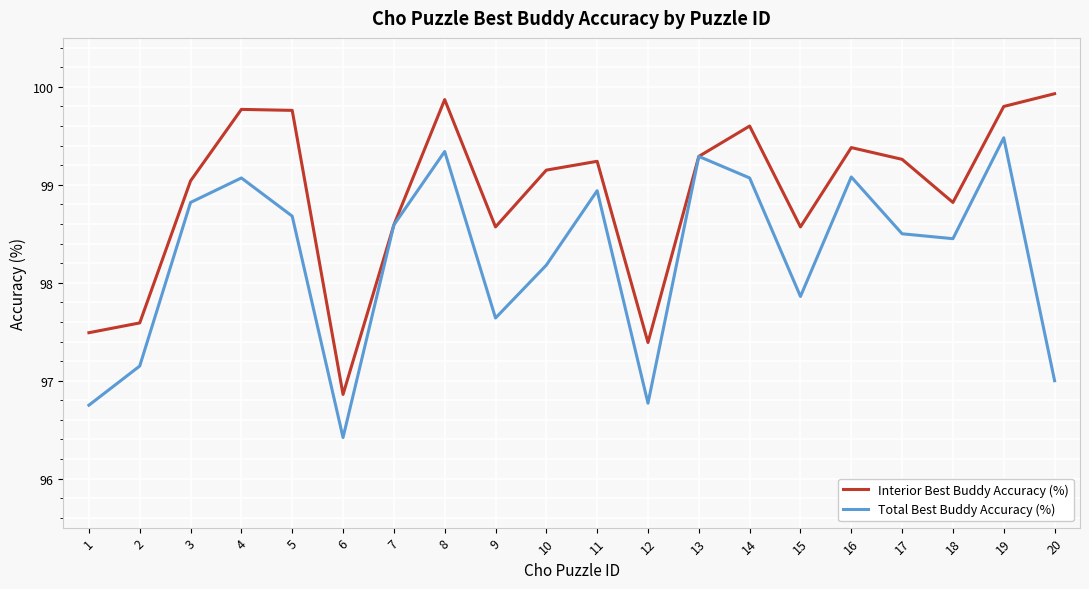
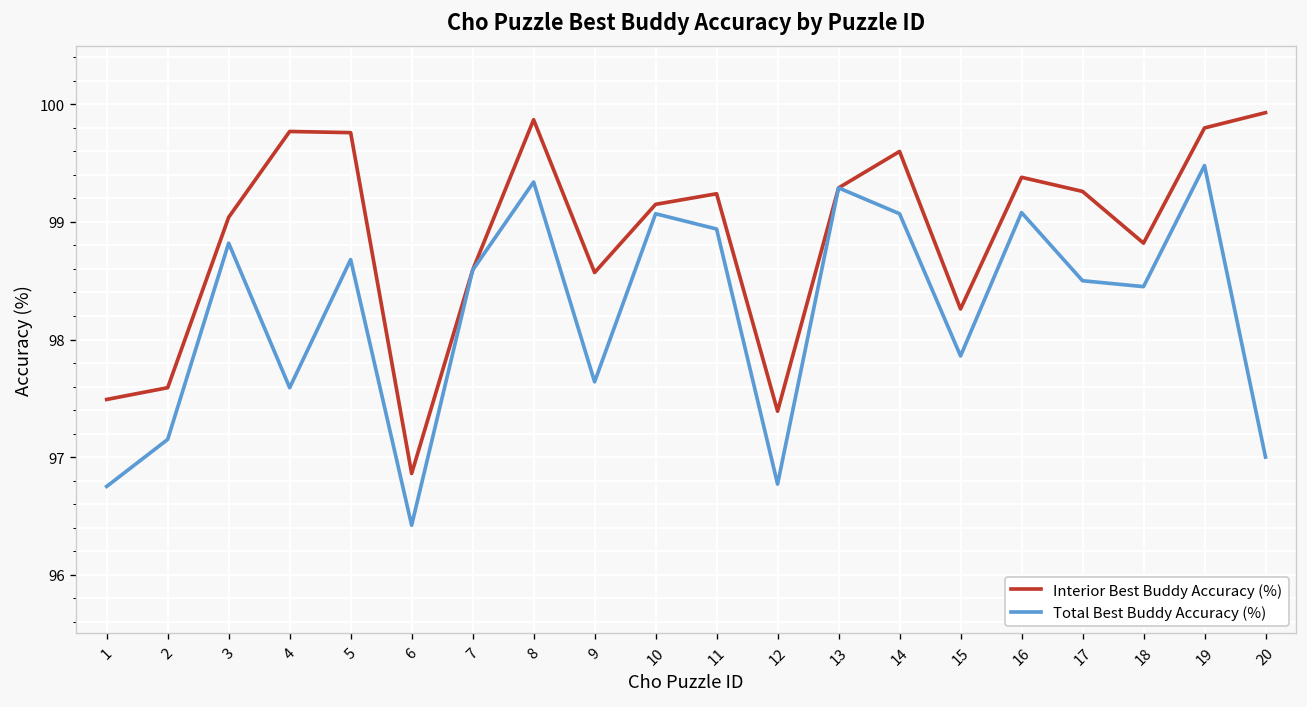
  {
    "Interior Best Buddy Accuracy (%)": {
      "1": 97.5,
      "2": 97.6,
      "3": 99.0,
      "4": 99.8,
      "5": 99.8,
      "6": 96.9,
      "8": 99.9,
      "9": 98.6,
      "10": 99.2,
      "11": 99.2,
      "12": 97.4,
      "14": 99.6,
-     "15": 98.6,
+     "15": 98.3,
      "16": 99.4,
      "17": 99.3,
      "18": 98.8,
      "19": 99.8,
      "20": 99.9
    },
    "Total Best Buddy Accuracy (%)": {
      "1": 96.8,
      "2": 97.2,
      "3": 98.8,
-     "4": 99.1,
+     "4": 97.6,
      "5": 98.7,
      "6": 96.4,
      "8": 99.3,
      "9": 97.6,
-     "10": 98.2,
+     "10": 99.1,
      "11": 98.9,
      "12": 96.8,
      "14": 99.1,
      "15": 97.9,
      "16": 99.1,
      "17": 98.5,
      "18": 98.5,
      "19": 99.5,
      "20": 97.0
    }
  }
